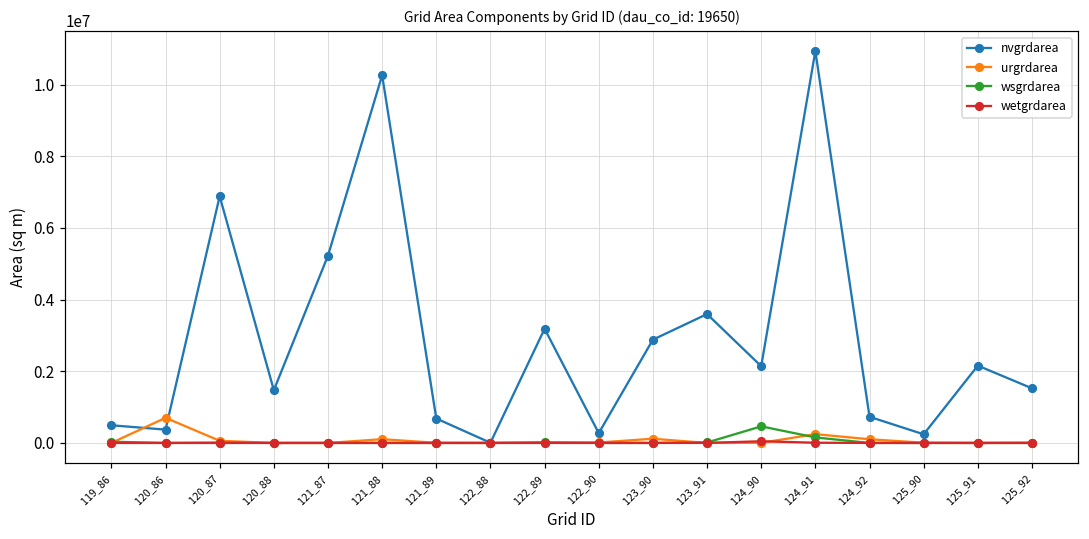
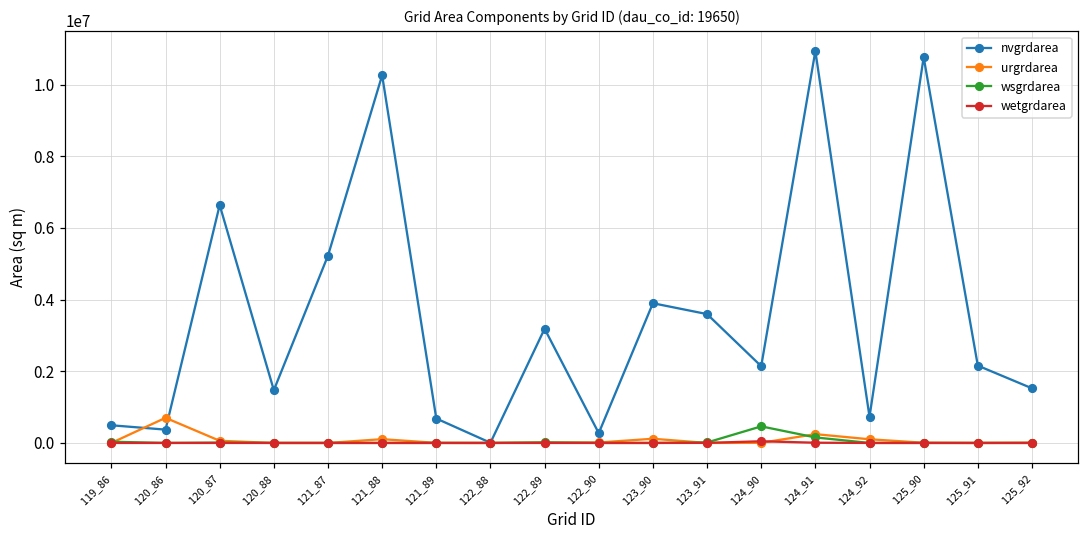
  {
    "nvgrdarea": {
      "119_86": 500000,
      "120_86": 400000,
-     "120_87": 6900000,
+     "120_87": 6600000,
      "120_88": 1500000,
      "121_87": 5200000,
      "121_88": 10300000,
      "121_89": 700000,
      "122_89": 3200000,
      "122_90": 300000,
-     "123_90": 2900000,
+     "123_90": 3900000,
      "123_91": 3600000,
      "124_90": 2100000,
      "124_91": 10900000,
      "124_92": 700000,
-     "125_90": 200000,
+     "125_90": 10800000,
      "125_91": 2200000,
      "125_92": 1500000
    },
    "urgrdarea": {
      "120_86": 700000,
      "121_88": 100000,
      "123_90": 100000,
      "124_91": 200000,
      "124_92": 100000
    },
    "wsgrdarea": {
      "124_90": 500000,
      "124_91": 200000
    },
    "wetgrdarea": {
      "124_91": 0
    }
  }
